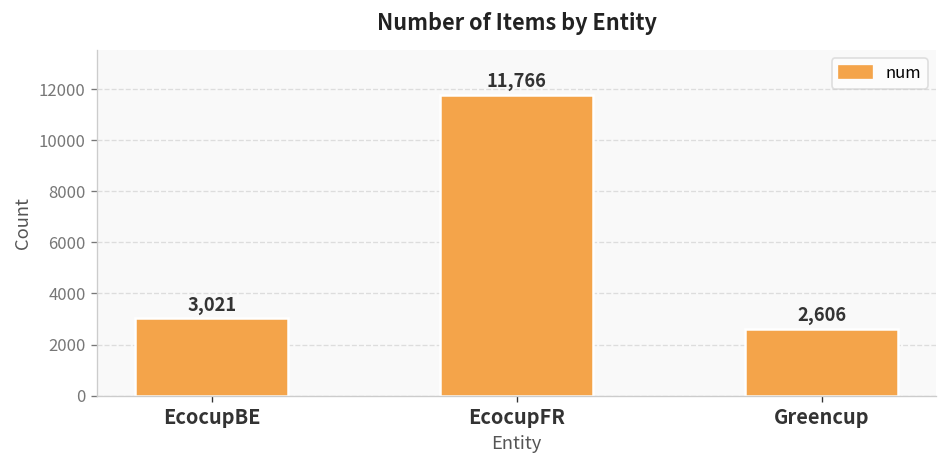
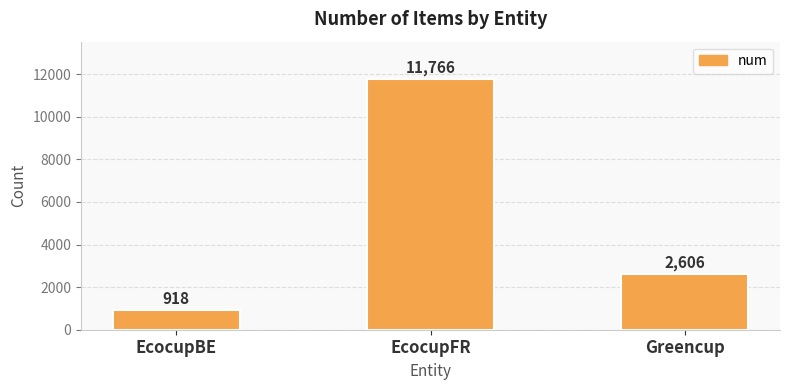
  {
-   "EcocupBE": "3,021",
+   "EcocupBE": "918",
    "EcocupFR": "11,766",
    "Greencup": "2,606"
  }
